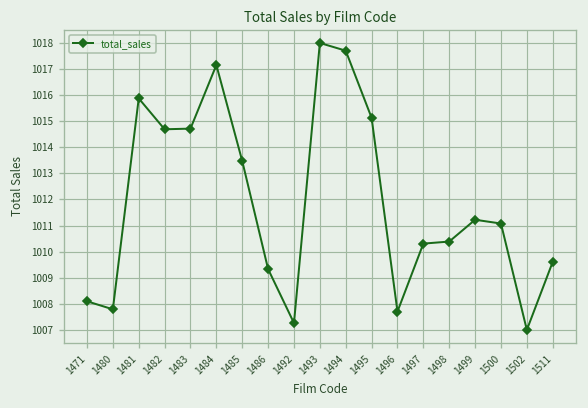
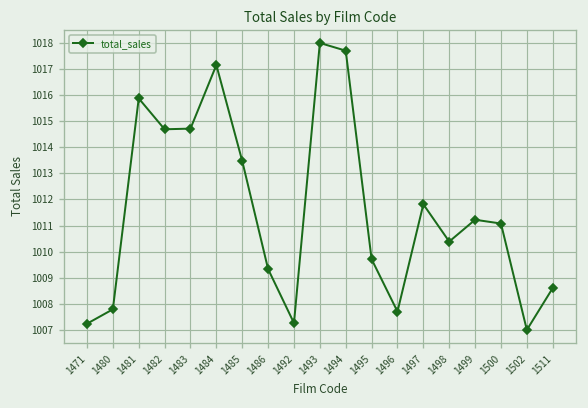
  {
-   "1471": 1008.1,
+   "1471": 1007.2,
    "1480": 1007.8,
    "1481": 1015.9,
    "1482": 1014.7,
    "1483": 1014.7,
    "1484": 1017.2,
    "1485": 1013.5,
    "1486": 1009.3,
    "1492": 1007.3,
    "1493": 1018.0,
    "1494": 1017.7,
-   "1495": 1015.1,
+   "1495": 1009.7,
    "1496": 1007.7,
-   "1497": 1010.3,
+   "1497": 1011.8,
    "1498": 1010.4,
    "1499": 1011.2,
    "1500": 1011.1,
    "1502": 1007.0,
-   "1511": 1009.6
+   "1511": 1008.6
  }
